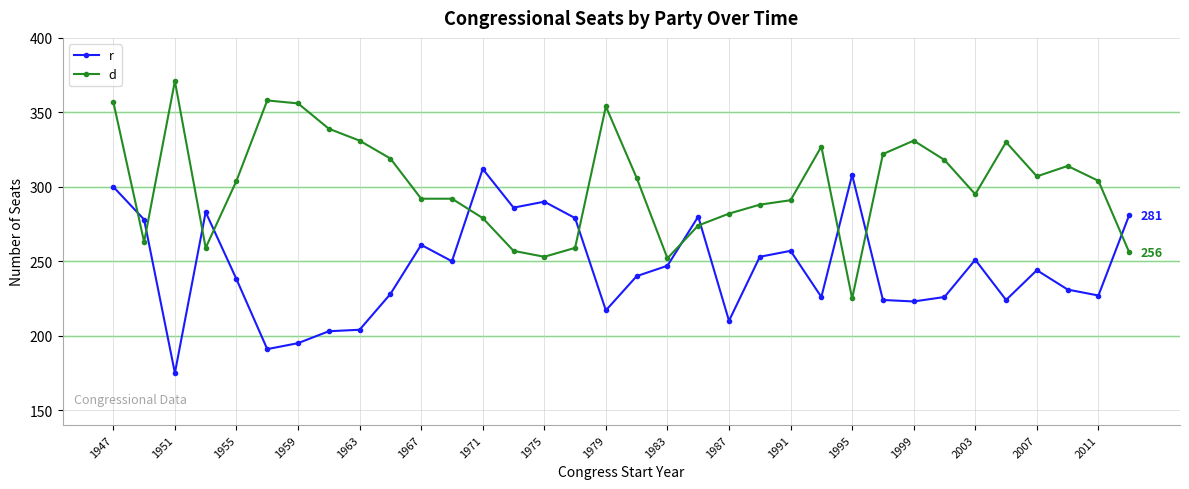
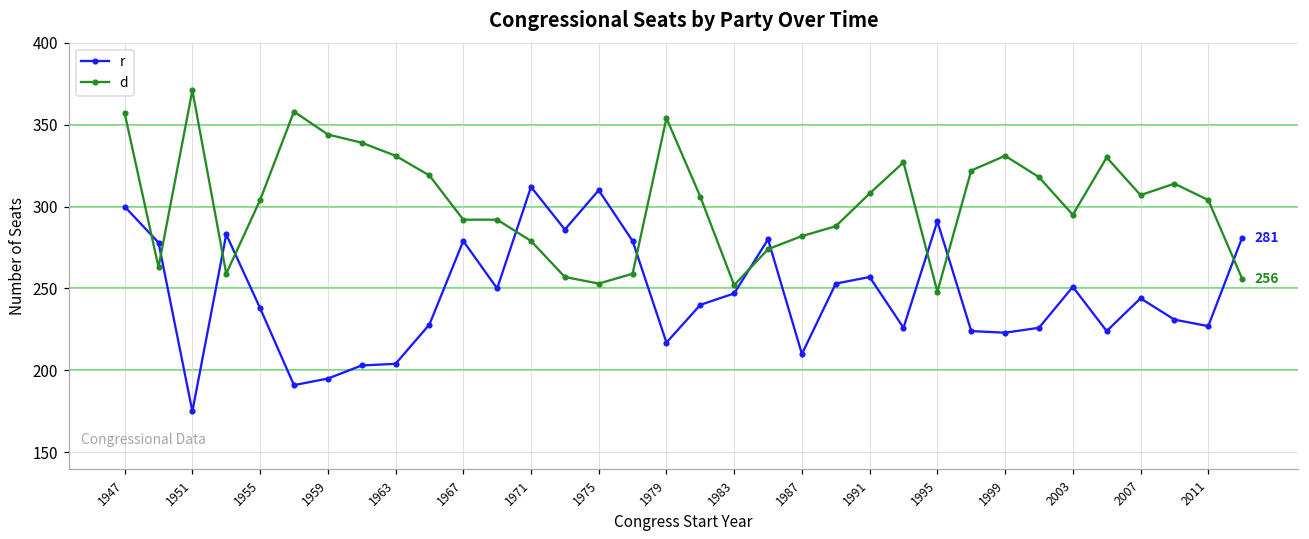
  {
    "r": {
      "1947": 300,
      "1951": 175,
      "1955": 238,
      "1959": 195,
      "1963": 204,
-     "1967": 261,
+     "1967": 279,
      "1971": 312,
-     "1975": 290,
+     "1975": 310,
      "1979": 217,
      "1983": 247,
      "1987": 210,
      "1991": 257,
-     "1995": 308,
+     "1995": 291,
      "1999": 223,
      "2003": 251,
      "2007": 244,
      "2011": 227
    },
    "d": {
      "1947": 357,
      "1951": 371,
      "1955": 304,
-     "1959": 356,
+     "1959": 344,
      "1963": 331,
      "1967": 292,
      "1971": 279,
      "1975": 253,
      "1979": 354,
      "1983": 252,
      "1987": 282,
-     "1991": 291,
-     "1995": 225,
+     "1991": 308,
+     "1995": 248,
      "1999": 331,
      "2003": 295,
      "2007": 307,
      "2011": 304
    }
  }
